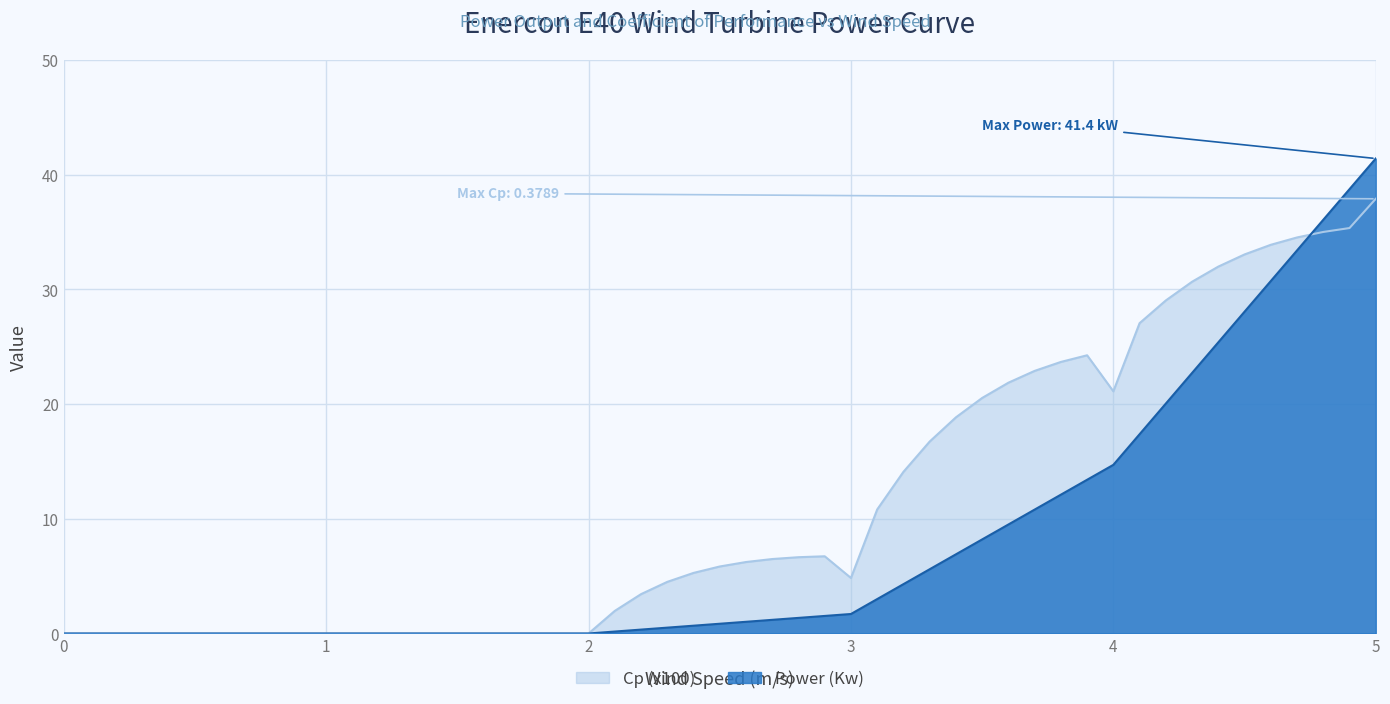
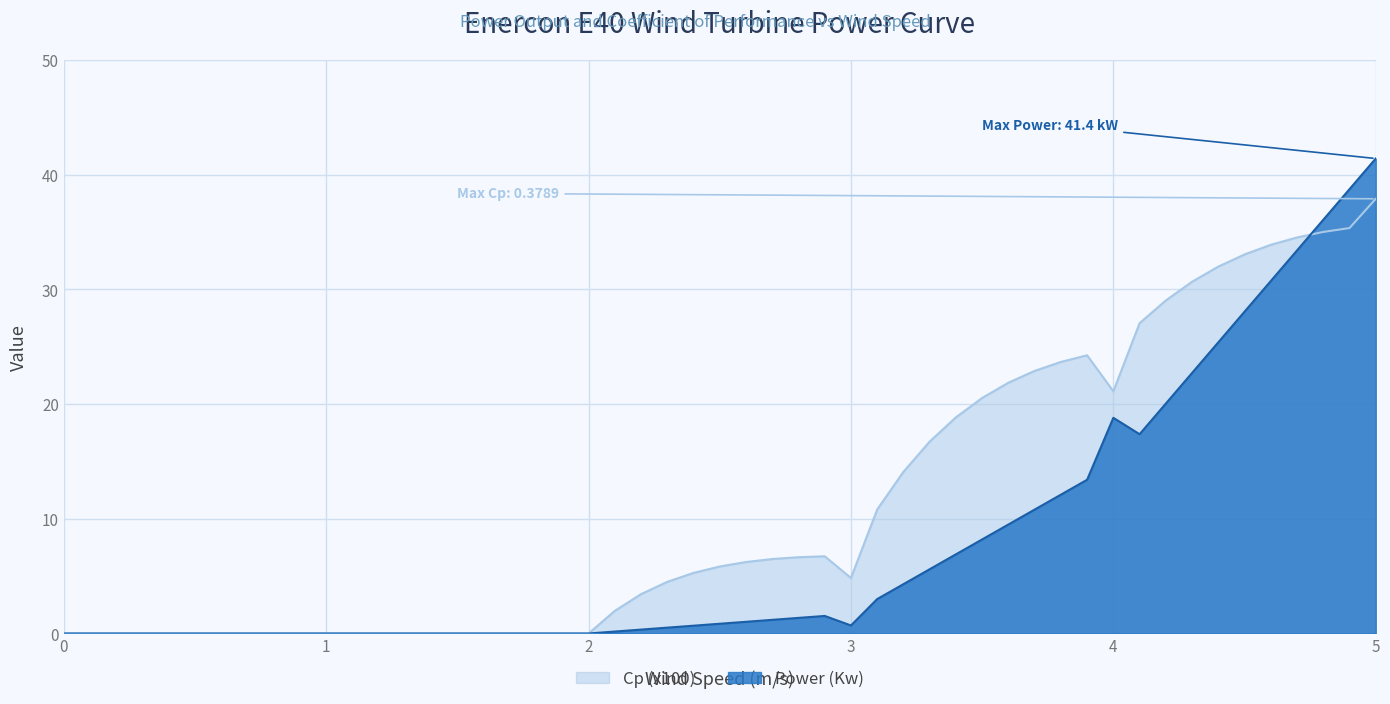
  {
    "Cp (x100)": {
      "3": 4.8,
      "4": 21.1,
      "5": 37.9
    },
    "Power (Kw)": {
-     "3": 1.7,
-     "4": 14.7
+     "3": 0.7,
+     "4": 18.8
    }
  }
